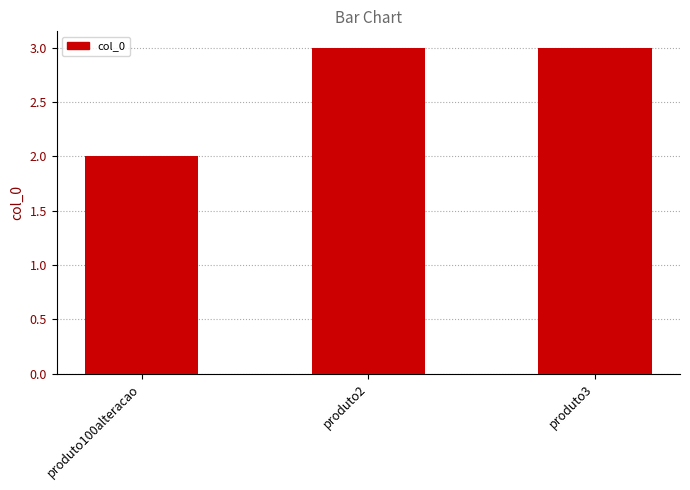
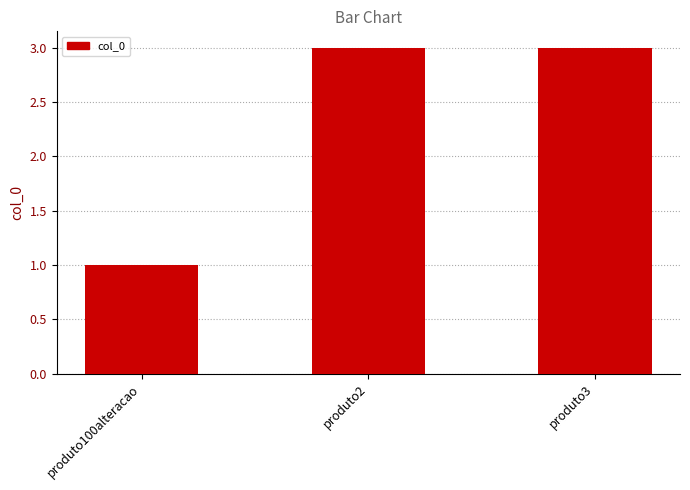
  {
-   "produto100alteracao": 2,
+   "produto100alteracao": 1,
    "produto2": 3,
    "produto3": 3
  }
